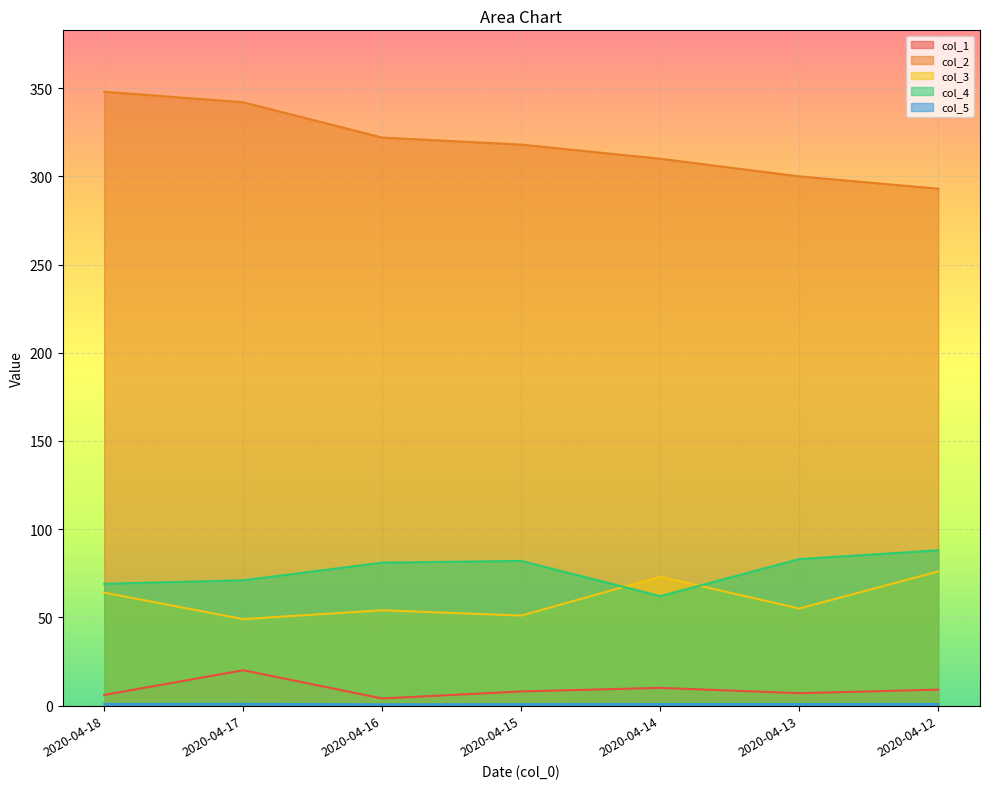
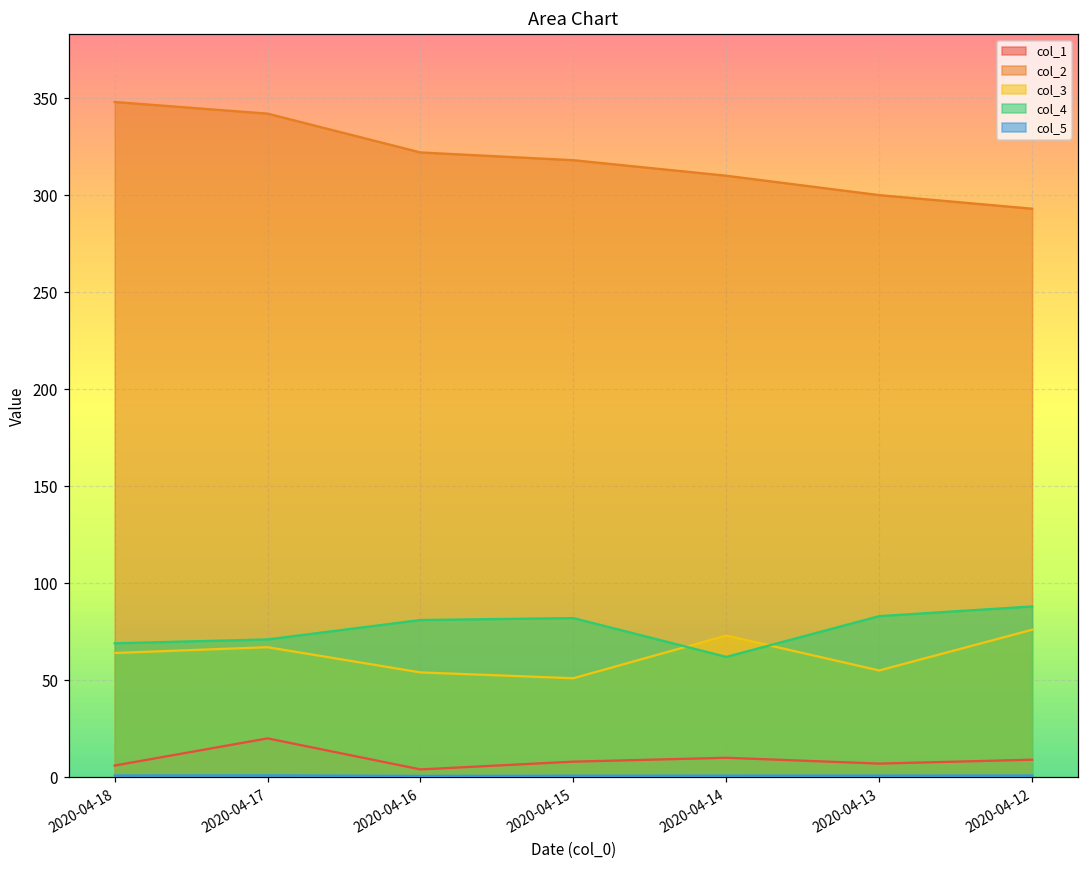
  {
    "col_3": {
      "2020-04-18": 64,
-     "2020-04-17": 49,
+     "2020-04-17": 67,
      "2020-04-16": 54,
      "2020-04-15": 51,
      "2020-04-14": 73,
      "2020-04-13": 55,
      "2020-04-12": 76
    },
    "col_4": {
      "2020-04-18": 69,
      "2020-04-17": 71,
      "2020-04-16": 81,
      "2020-04-15": 82,
      "2020-04-14": 62,
      "2020-04-13": 83,
      "2020-04-12": 88
    },
    "col_5": {
      "2020-04-18": 1,
      "2020-04-17": 1,
      "2020-04-16": 1,
      "2020-04-15": 1,
      "2020-04-14": 1,
      "2020-04-13": 1,
      "2020-04-12": 1
    }
  }
